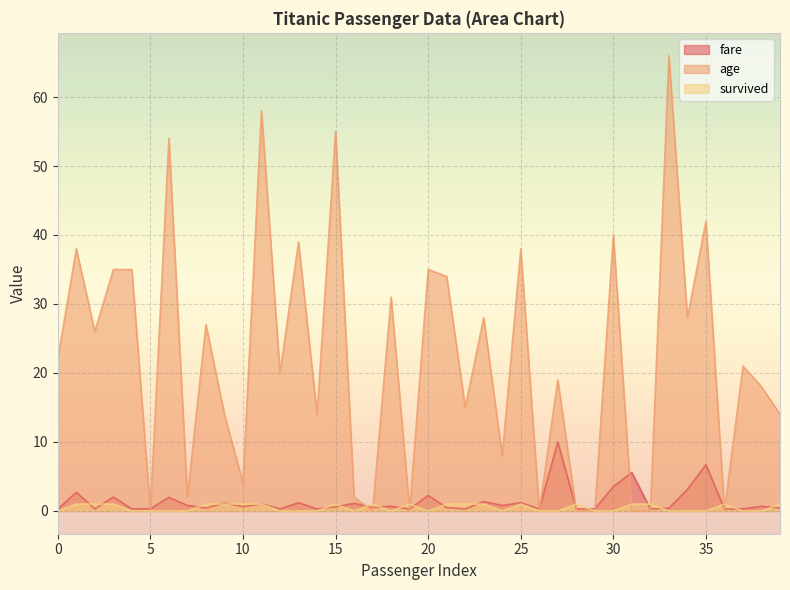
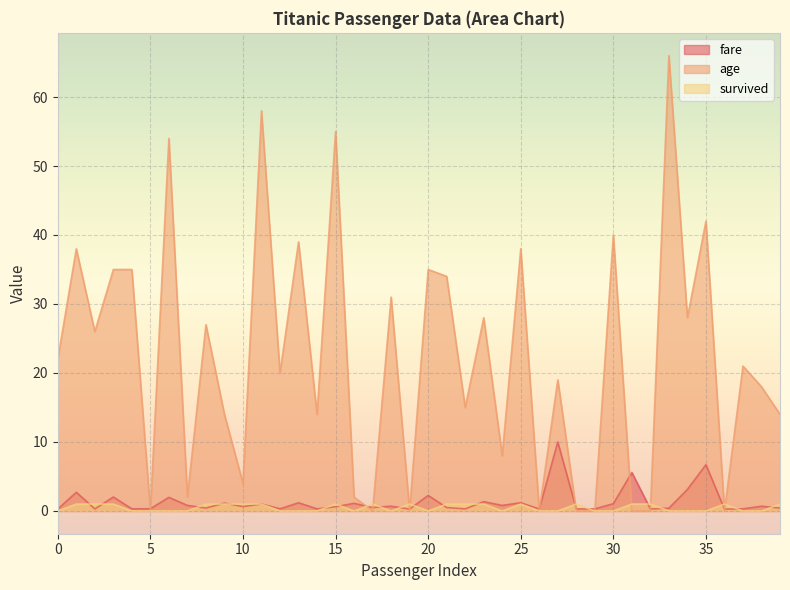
  {
    "fare": {
      "15": 1,
      "20": 2,
-     "30": 4,
+     "30": 1,
      "35": 7
    }
  }
